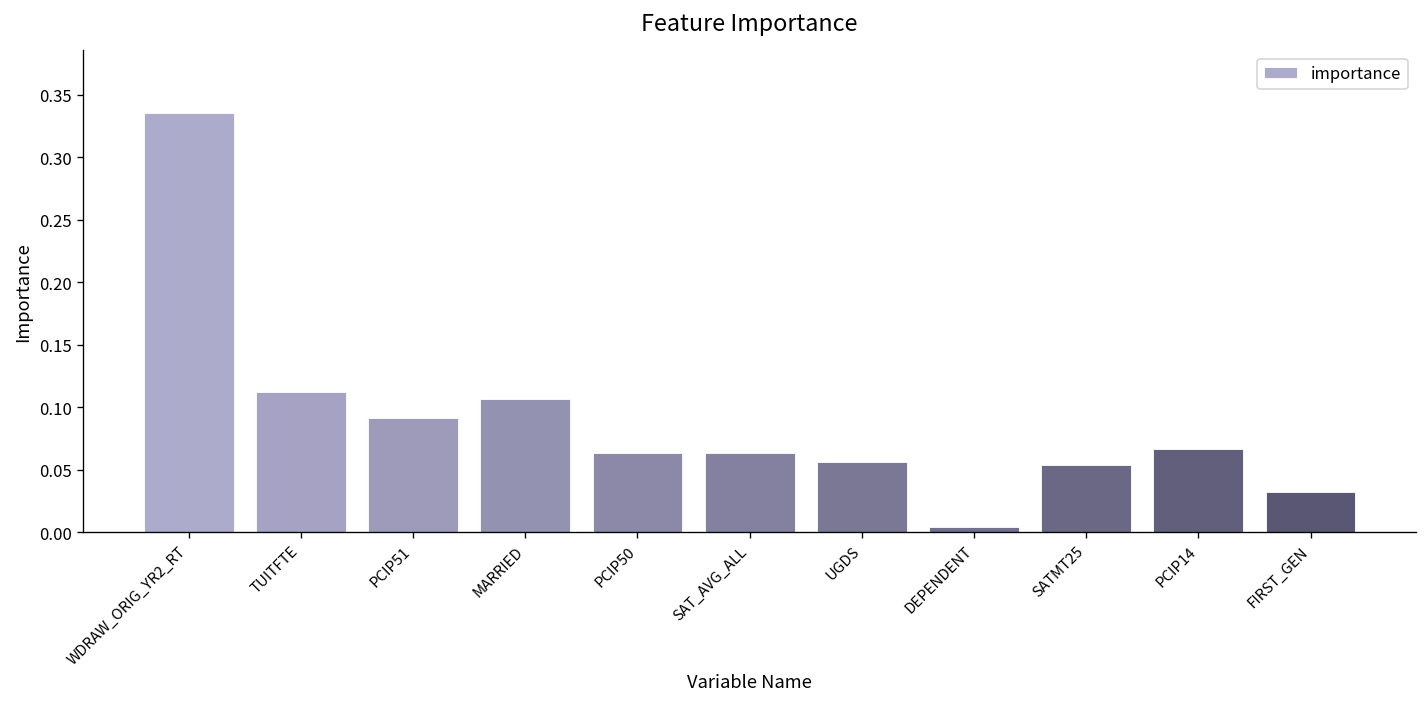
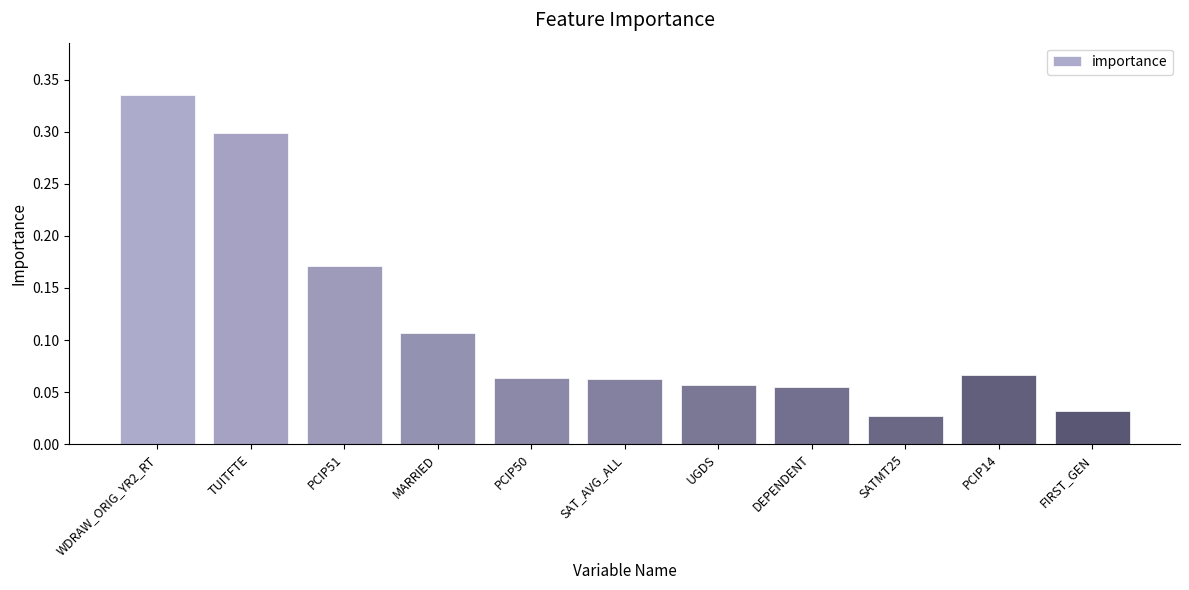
  {
    "WDRAW_ORIG_YR2_RT": 0.335,
-   "TUITFTE": 0.112,
-   "PCIP51": 0.091,
+   "TUITFTE": 0.299,
+   "PCIP51": 0.171,
    "MARRIED": 0.107,
    "PCIP50": 0.063,
    "SAT_AVG_ALL": 0.063,
    "UGDS": 0.056,
-   "DEPENDENT": 0.004,
-   "SATMT25": 0.054,
+   "DEPENDENT": 0.054,
+   "SATMT25": 0.027,
    "PCIP14": 0.066,
    "FIRST_GEN": 0.032
  }
